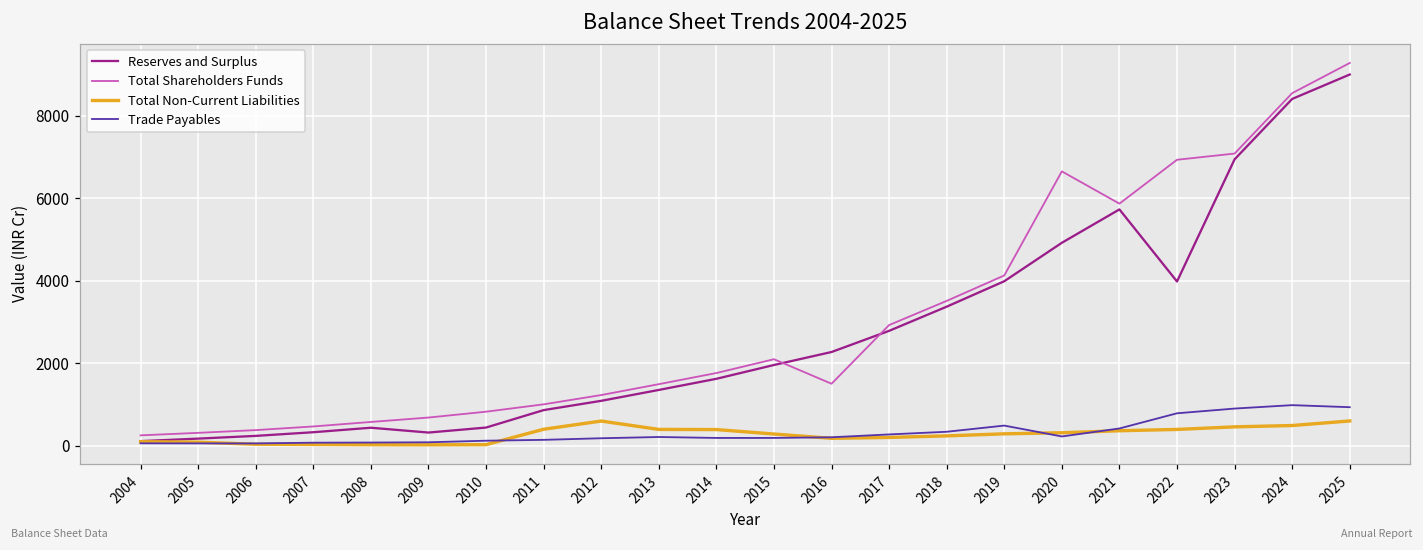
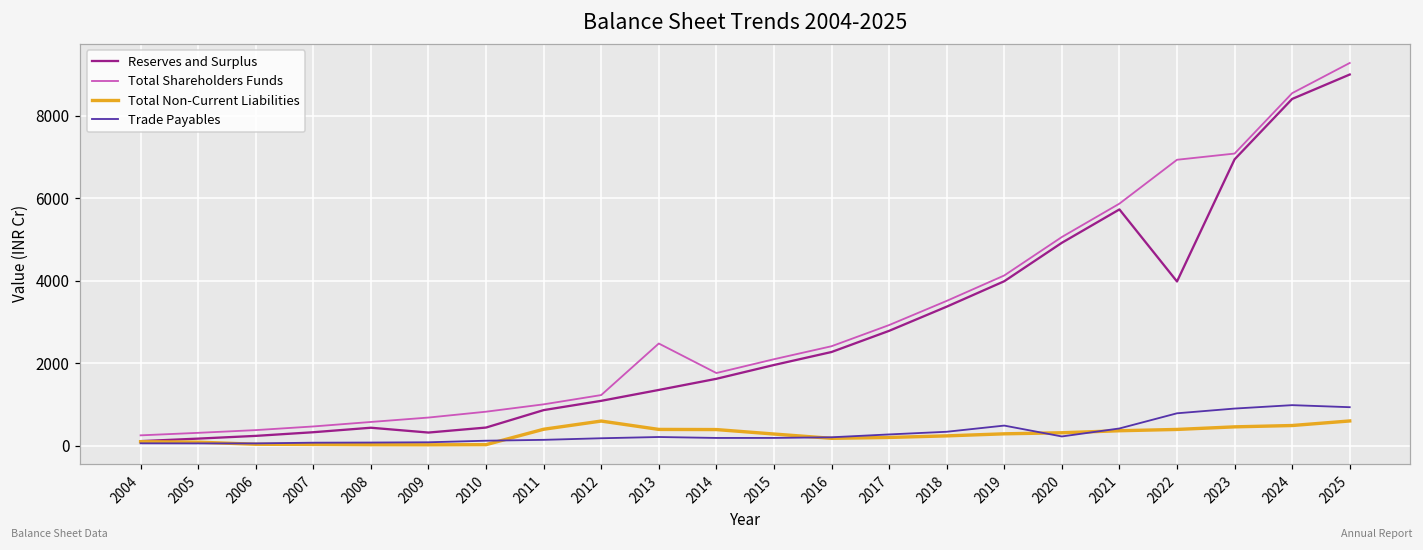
  {
    "Reserves and Surplus": {
      "2005": 200,
      "2006": 200,
      "2007": 300,
      "2008": 400,
      "2009": 300,
      "2010": 400,
      "2011": 900,
      "2012": 1100,
      "2013": 1400,
      "2014": 1600,
      "2015": 2000,
      "2016": 2300,
      "2017": 2800,
      "2018": 3400,
      "2019": 4000,
      "2020": 4900,
      "2021": 5700,
      "2022": 4000,
      "2023": 6900,
      "2024": 8400,
      "2025": 9000
    },
    "Total Shareholders Funds": {
      "2004": 300,
      "2005": 300,
      "2006": 400,
      "2007": 500,
      "2008": 600,
      "2009": 700,
      "2010": 800,
      "2011": 1000,
      "2012": 1200,
-     "2013": 1500,
+     "2013": 2500,
      "2014": 1800,
      "2015": 2100,
-     "2016": 1500,
+     "2016": 2400,
      "2017": 2900,
      "2018": 3500,
      "2019": 4100,
-     "2020": 6700,
+     "2020": 5100,
      "2021": 5900,
      "2022": 6900,
      "2023": 7100,
      "2024": 8600,
      "2025": 9300
    },
    "Total Non-Current Liabilities": {
      "2010": 0,
      "2011": 400,
      "2012": 600,
      "2013": 400,
      "2014": 400,
      "2015": 300,
      "2017": 200,
      "2018": 200,
      "2019": 300,
      "2020": 300,
      "2022": 400,
      "2023": 500,
      "2024": 500,
      "2025": 600
    },
    "Trade Payables": {
      "2010": 100,
      "2011": 100,
      "2012": 200,
      "2013": 200,
      "2014": 200,
      "2015": 200,
      "2017": 300,
      "2018": 300,
      "2019": 500,
      "2020": 200,
      "2022": 800,
      "2023": 900,
      "2024": 1000,
      "2025": 900
    }
  }
